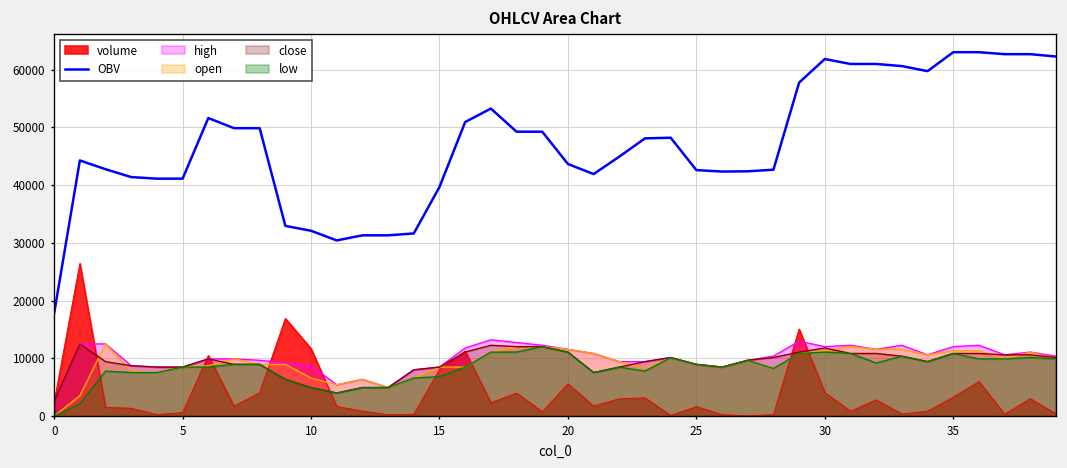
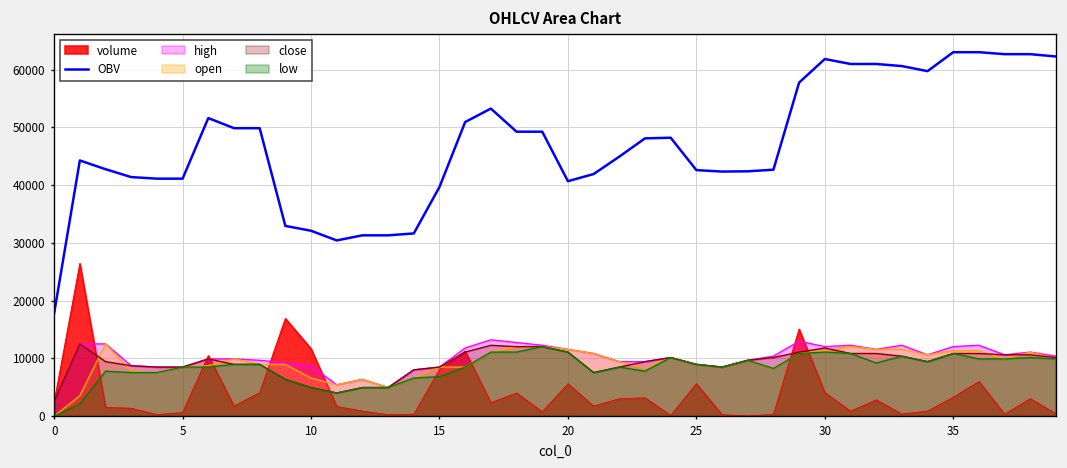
  {
    "volume": {
      "5": 1000,
      "10": 12000,
      "20": 6000,
-     "25": 2000,
+     "25": 6000,
      "30": 4000,
      "35": 3000
    },
    "OBV": {
      "0": 18000,
      "5": 41000,
      "10": 32000,
      "15": 40000,
-     "20": 44000,
+     "20": 41000,
      "25": 43000,
      "30": 62000,
      "35": 63000
    },
    "high": {
      "10": 9000,
      "35": 12000
    },
    "open": {
      "10": 7000
    },
    "low": {
      "15": 7000
    }
  }
